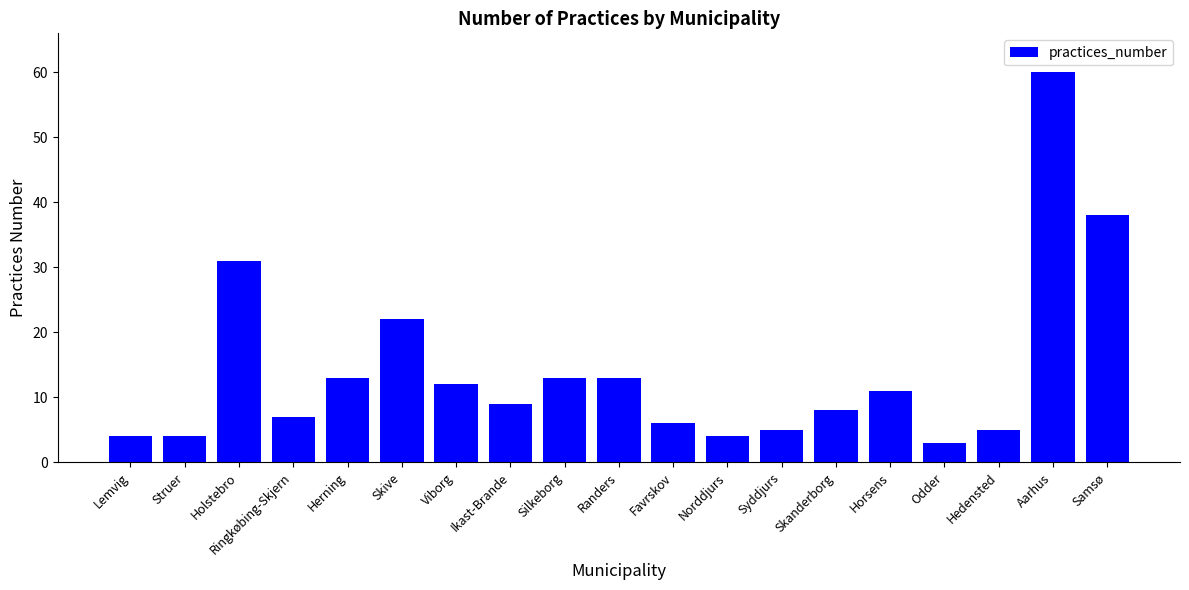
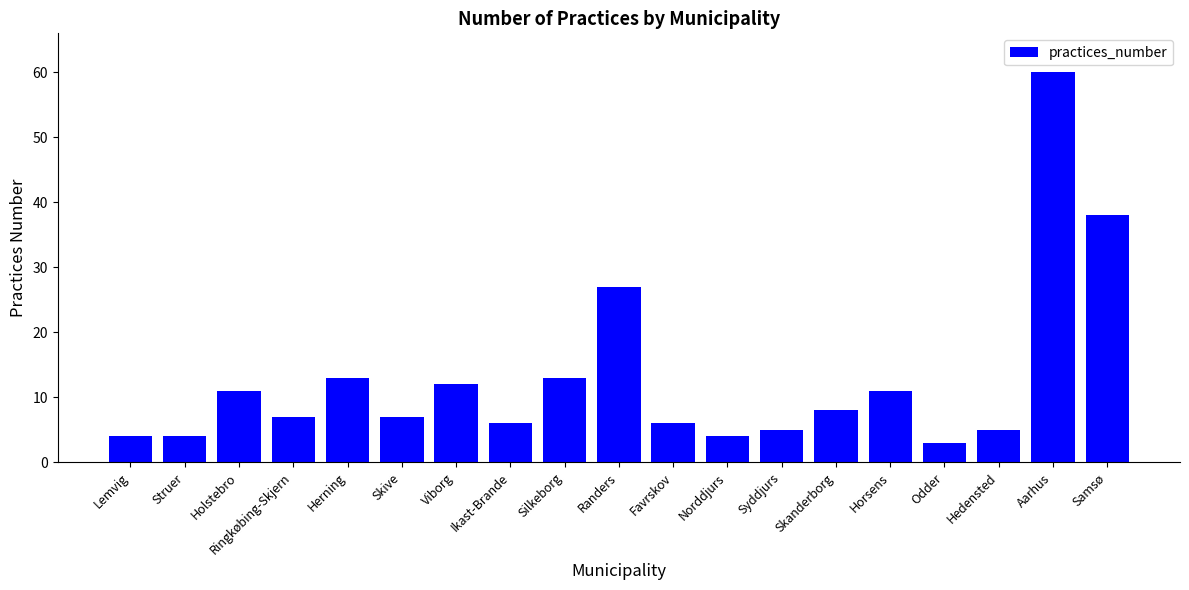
  {
    "Lemvig": 4,
    "Struer": 4,
-   "Holstebro": 31,
+   "Holstebro": 11,
    "Ringkøbing-Skjern": 7,
    "Herning": 13,
-   "Skive": 22,
+   "Skive": 7,
    "Viborg": 12,
-   "Ikast-Brande": 9,
+   "Ikast-Brande": 6,
    "Silkeborg": 13,
-   "Randers": 13,
+   "Randers": 27,
    "Favrskov": 6,
    "Norddjurs": 4,
    "Syddjurs": 5,
    "Skanderborg": 8,
    "Horsens": 11,
    "Odder": 3,
    "Hedensted": 5,
    "Aarhus": 60,
    "Samsø": 38
  }
